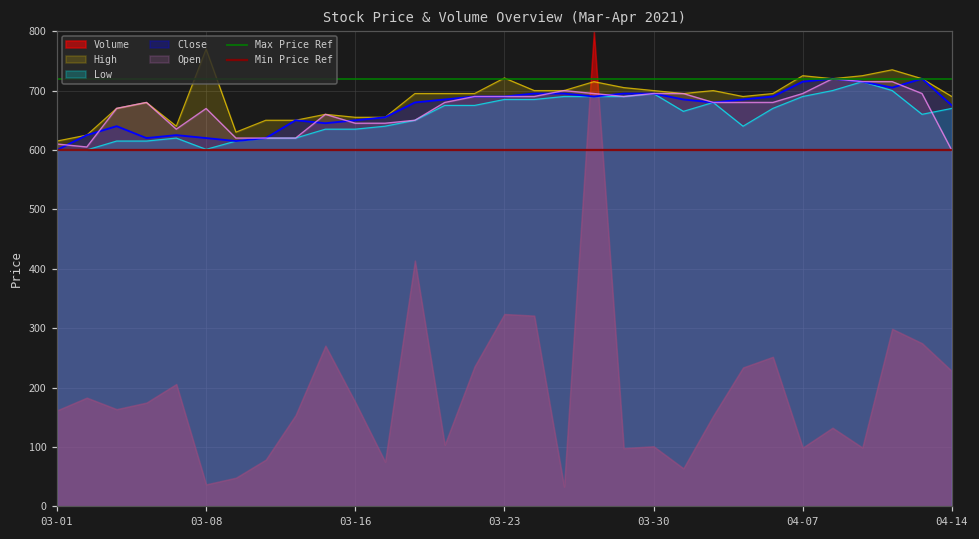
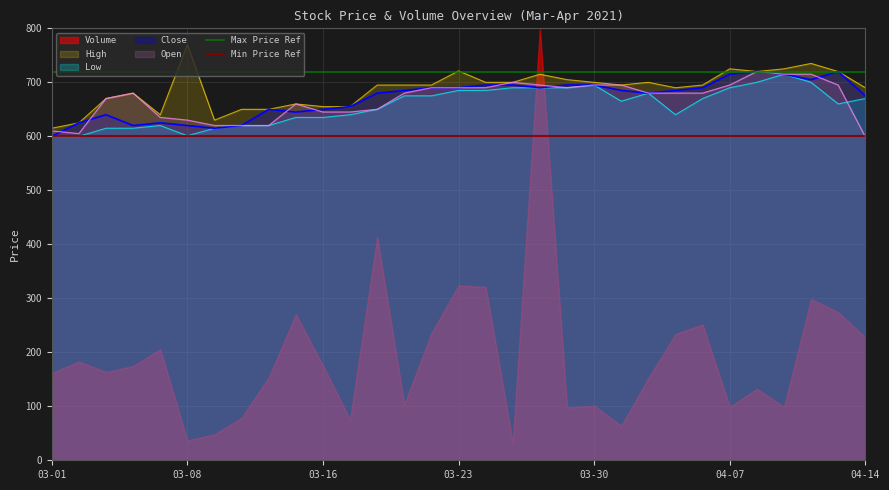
  {
    "Volume": {
      "03-01": 160,
      "03-08": 40,
      "03-16": 180,
      "03-23": 320,
      "03-30": 100,
      "04-07": 100,
      "04-14": 230
    },
    "High": {
      "03-01": 620,
      "03-16": 660,
      "03-23": 720,
      "03-30": 700,
      "04-07": 730,
      "04-14": 690
    },
    "Low": {
      "03-08": 600,
      "03-16": 640,
      "03-23": 690,
      "04-07": 690,
      "04-14": 670
    },
    "Close": {
      "03-08": 620,
      "03-16": 650,
      "04-07": 720,
      "04-14": 680
    },
    "Open": {
      "03-01": 610,
-     "03-08": 670,
+     "03-08": 630,
      "03-16": 650,
      "04-07": 700,
      "04-14": 600
    }
  }
